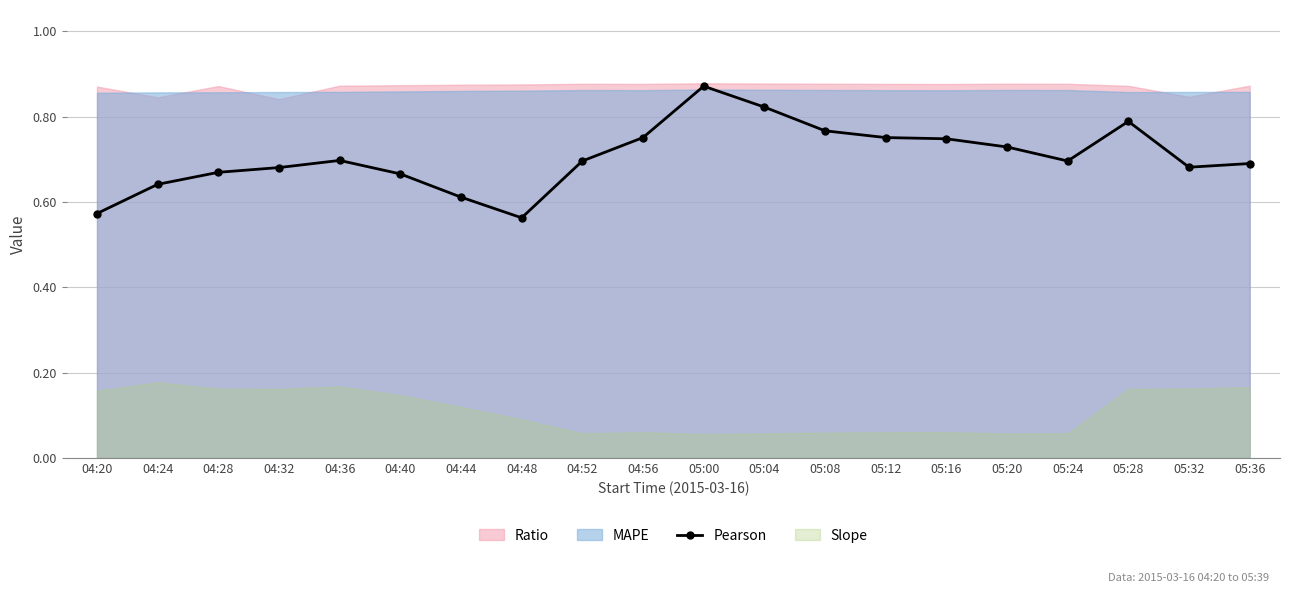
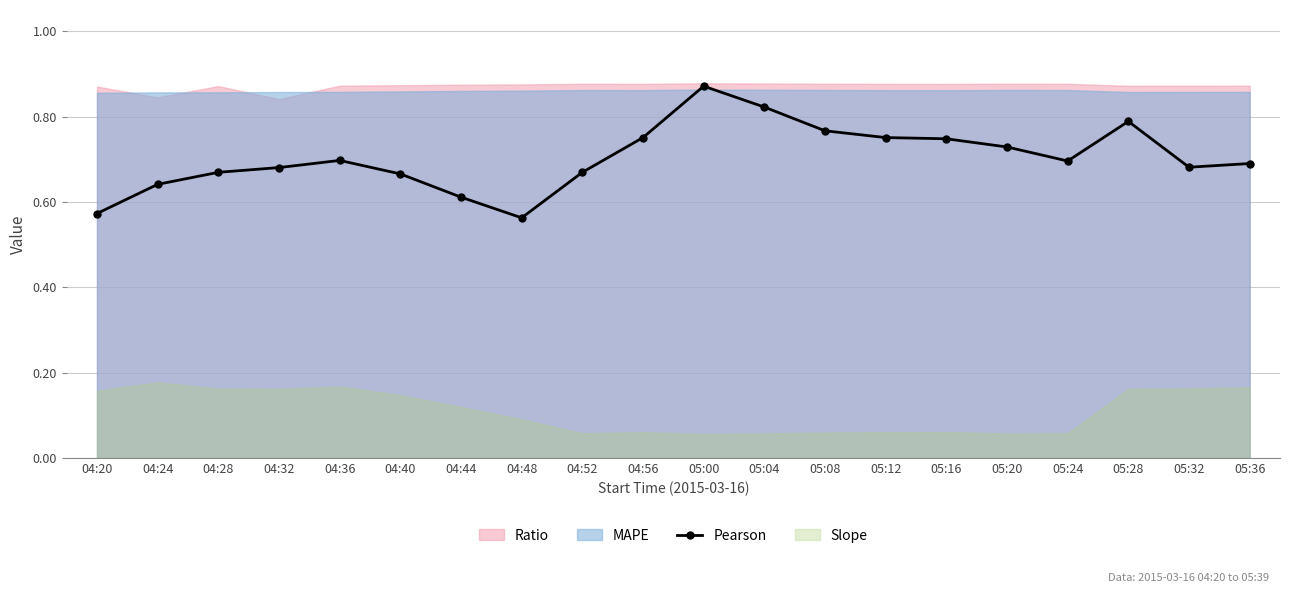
  {
    "Pearson": {
      "04:20": 0.57,
      "04:24": 0.64,
      "04:28": 0.67,
      "04:32": 0.68,
      "04:36": 0.70,
      "04:40": 0.67,
      "04:44": 0.61,
      "04:48": 0.56,
-     "04:52": 0.70,
+     "04:52": 0.67,
      "04:56": 0.75,
      "05:00": 0.87,
      "05:04": 0.82,
      "05:08": 0.77,
      "05:12": 0.75,
      "05:16": 0.75,
      "05:20": 0.73,
      "05:24": 0.70,
      "05:28": 0.79,
      "05:32": 0.68,
      "05:36": 0.69
    },
    "Ratio": {
      "04:20": 0.87,
      "04:24": 0.85,
      "04:28": 0.87,
      "04:32": 0.84,
      "04:36": 0.87,
      "04:40": 0.87,
      "04:44": 0.87,
      "04:48": 0.88,
      "04:52": 0.88,
      "04:56": 0.88,
      "05:00": 0.88,
      "05:04": 0.88,
      "05:08": 0.88,
      "05:12": 0.88,
      "05:16": 0.88,
      "05:20": 0.88,
      "05:24": 0.88,
      "05:28": 0.87,
-     "05:32": 0.85,
+     "05:32": 0.87,
      "05:36": 0.87
    },
    "MAPE": {
      "04:20": 0.86,
      "04:24": 0.86,
      "04:28": 0.86,
      "04:32": 0.86,
      "04:36": 0.86,
      "04:40": 0.86,
      "04:44": 0.86,
      "04:48": 0.86,
      "04:52": 0.86,
      "04:56": 0.86,
      "05:00": 0.86,
      "05:04": 0.86,
      "05:08": 0.86,
      "05:12": 0.86,
      "05:16": 0.86,
      "05:20": 0.86,
      "05:24": 0.86,
      "05:28": 0.86,
      "05:32": 0.86,
      "05:36": 0.86
    },
    "Slope": {
      "04:20": 0.16,
      "04:24": 0.18,
      "04:28": 0.16,
      "04:32": 0.16,
      "04:36": 0.17,
      "04:40": 0.15,
      "04:44": 0.12,
      "04:48": 0.09,
      "04:52": 0.06,
      "04:56": 0.06,
      "05:00": 0.06,
      "05:04": 0.06,
      "05:08": 0.06,
      "05:12": 0.06,
      "05:16": 0.06,
      "05:20": 0.06,
      "05:24": 0.06,
      "05:28": 0.16,
      "05:32": 0.16,
      "05:36": 0.17
    }
  }
